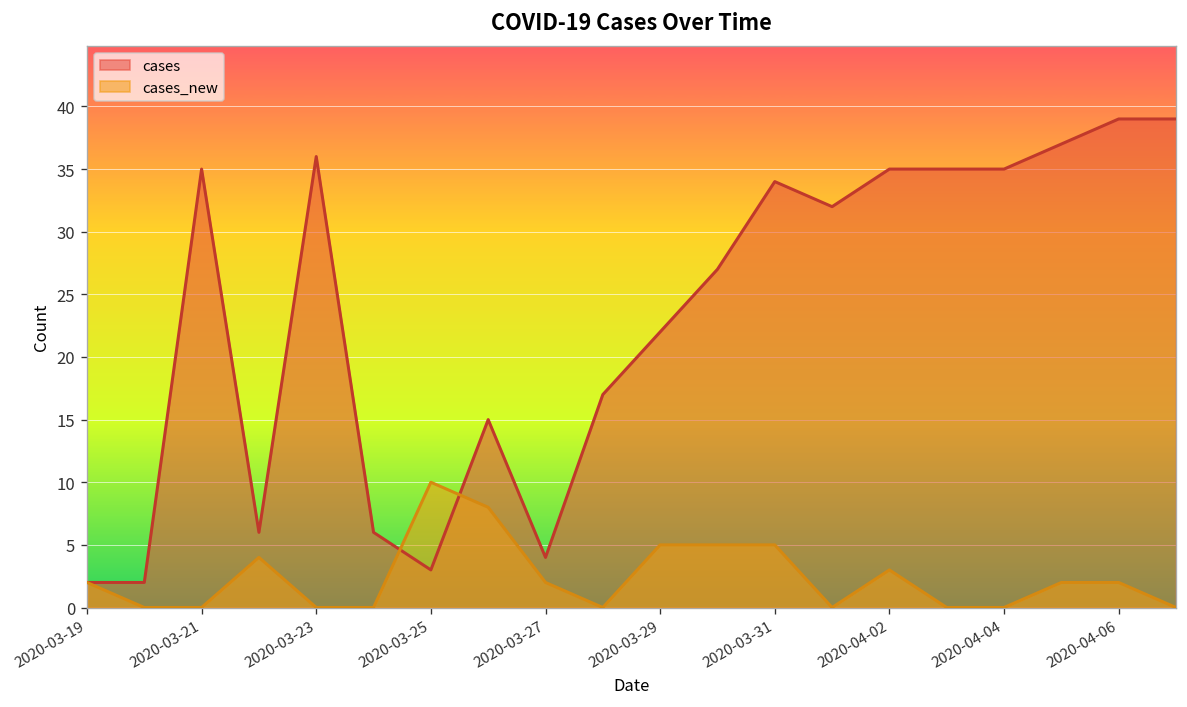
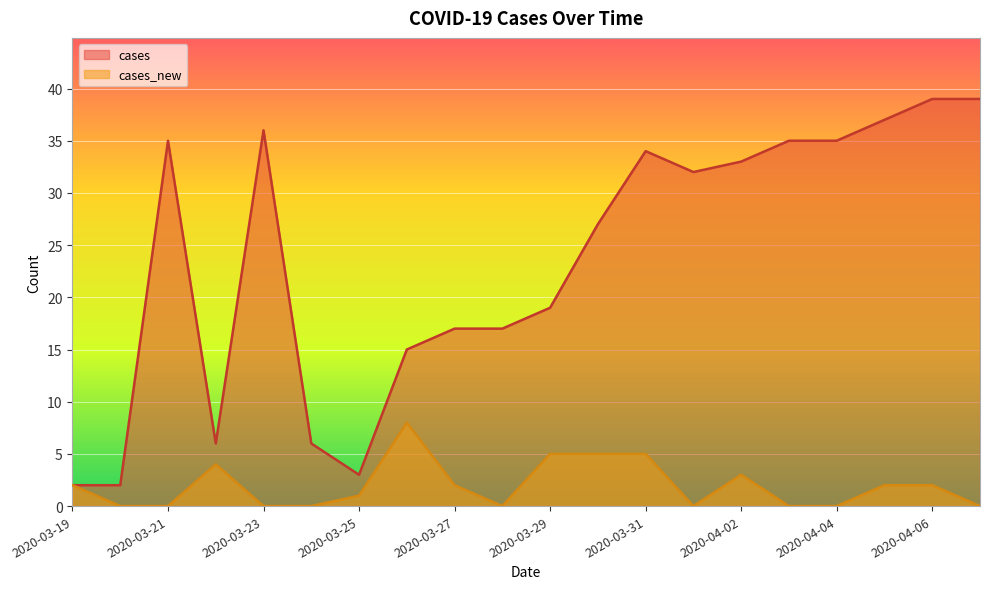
  {
    "cases": {
      "2020-03-21": 35,
      "2020-03-23": 36,
      "2020-03-25": 3,
-     "2020-03-27": 4,
-     "2020-03-29": 22,
+     "2020-03-27": 17,
+     "2020-03-29": 19,
      "2020-03-31": 34,
-     "2020-04-02": 35,
+     "2020-04-02": 33,
      "2020-04-04": 35,
      "2020-04-06": 39
    },
    "cases_new": {
      "2020-03-21": 0,
      "2020-03-23": 0,
-     "2020-03-25": 10,
+     "2020-03-25": 1,
      "2020-03-27": 2,
      "2020-03-29": 5,
      "2020-03-31": 5,
      "2020-04-02": 3,
      "2020-04-04": 0,
      "2020-04-06": 2
    }
  }
